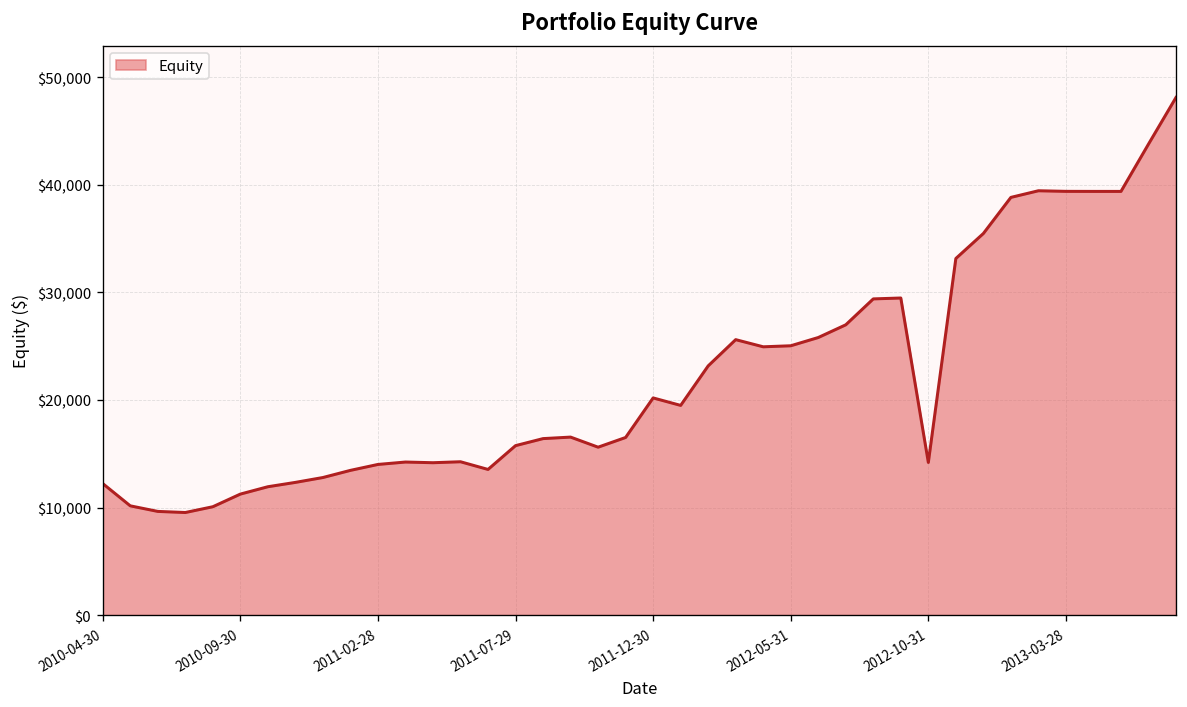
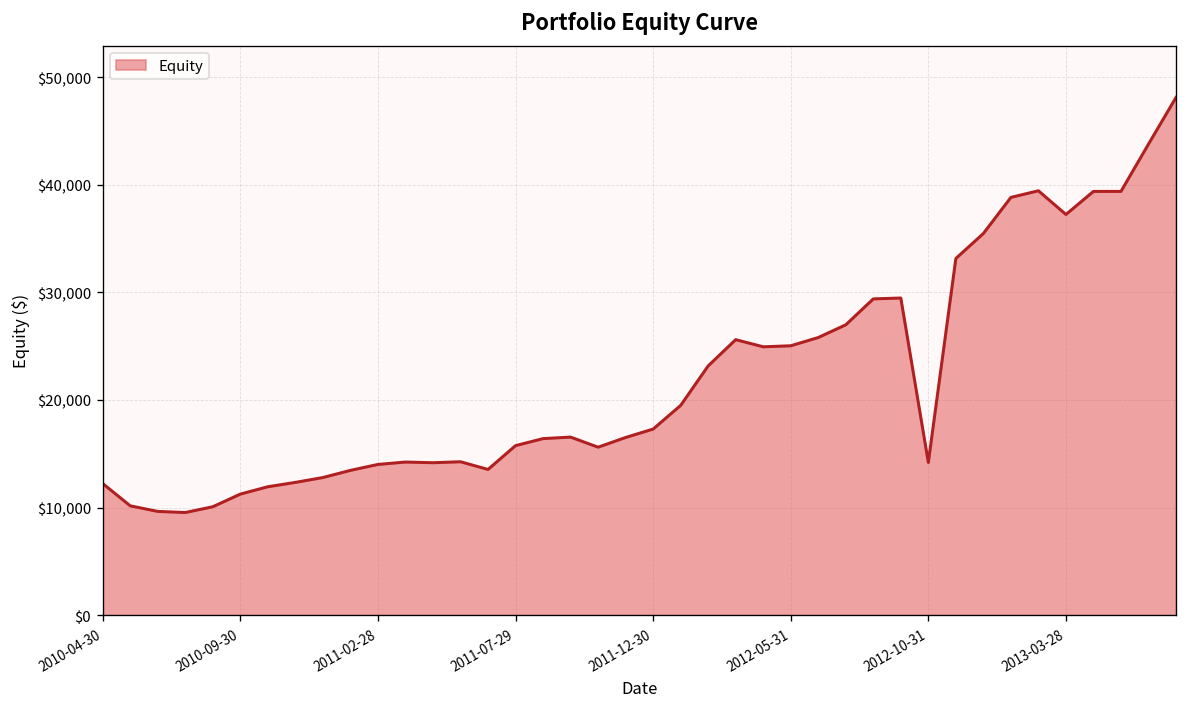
  {
    "2010-04-30": "$12,000",
    "2010-09-30": "$11,000",
    "2011-02-28": "$14,000",
    "2011-07-29": "$16,000",
-   "2011-12-30": "$20,000",
+   "2011-12-30": "$17,000",
    "2012-05-31": "$25,000",
    "2012-10-31": "$14,000",
-   "2013-03-28": "$39,000"
+   "2013-03-28": "$37,000"
  }
